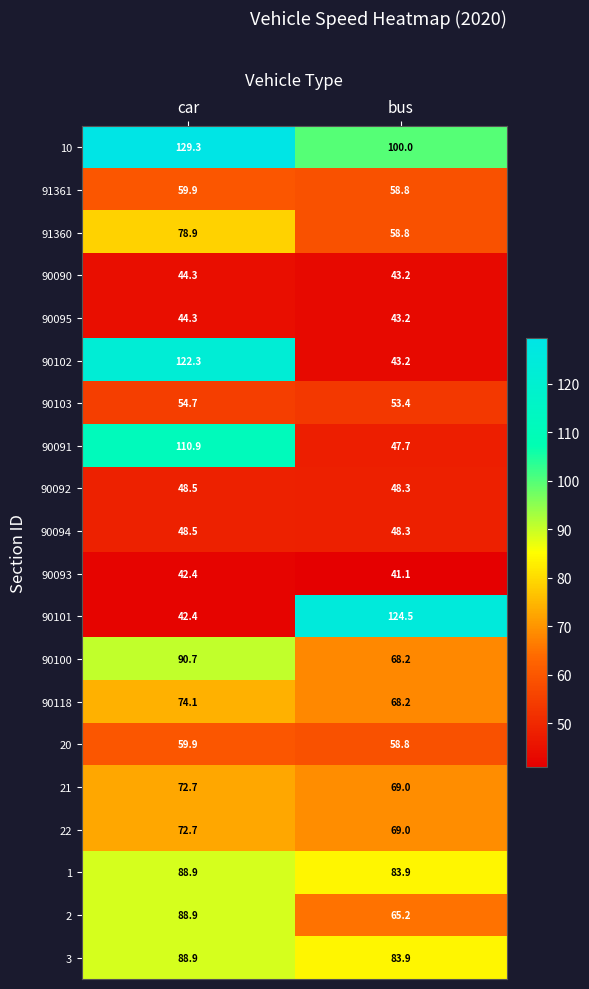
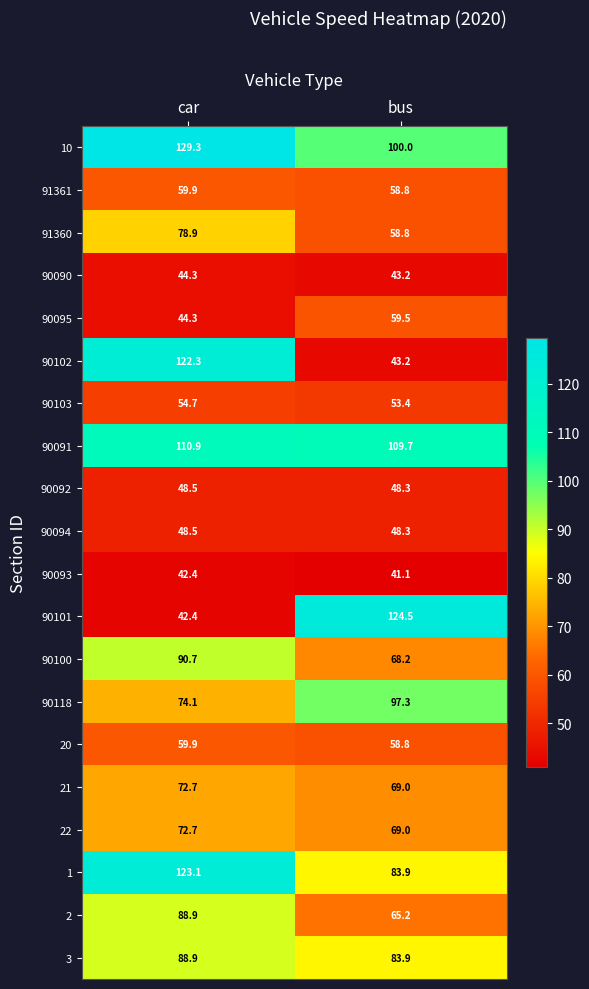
  {
    "10": {
      "car": 129.3,
      "bus": 100.0
    },
    "91361": {
      "car": 59.9,
      "bus": 58.8
    },
    "91360": {
      "car": 78.9,
      "bus": 58.8
    },
    "90090": {
      "car": 44.3,
      "bus": 43.2
    },
    "90095": {
      "car": 44.3,
-     "bus": 43.2
+     "bus": 59.5
    },
    "90102": {
      "car": 122.3,
      "bus": 43.2
    },
    "90103": {
      "car": 54.7,
      "bus": 53.4
    },
    "90091": {
      "car": 110.9,
-     "bus": 47.7
+     "bus": 109.7
    },
    "90092": {
      "car": 48.5,
      "bus": 48.3
    },
    "90094": {
      "car": 48.5,
      "bus": 48.3
    },
    "90093": {
      "car": 42.4,
      "bus": 41.1
    },
    "90101": {
      "car": 42.4,
      "bus": 124.5
    },
    "90100": {
      "car": 90.7,
      "bus": 68.2
    },
    "90118": {
      "car": 74.1,
-     "bus": 68.2
+     "bus": 97.3
    },
    "20": {
      "car": 59.9,
      "bus": 58.8
    },
    "21": {
      "car": 72.7,
      "bus": 69.0
    },
    "22": {
      "car": 72.7,
      "bus": 69.0
    },
    "1": {
-     "car": 88.9,
+     "car": 123.1,
      "bus": 83.9
    },
    "2": {
      "car": 88.9,
      "bus": 65.2
    },
    "3": {
      "car": 88.9,
      "bus": 83.9
    }
  }
